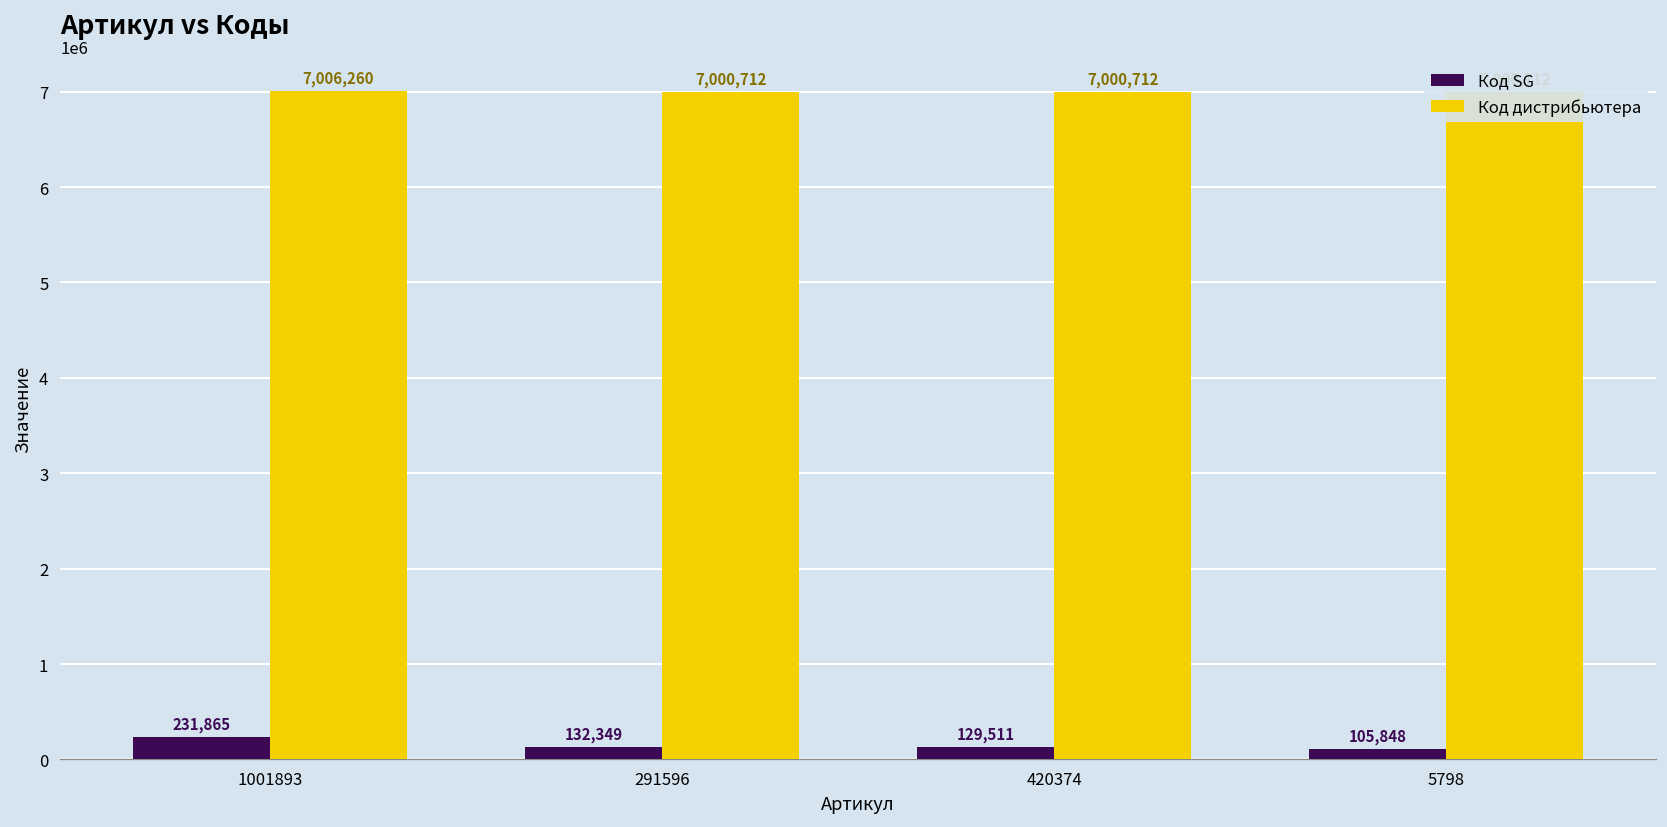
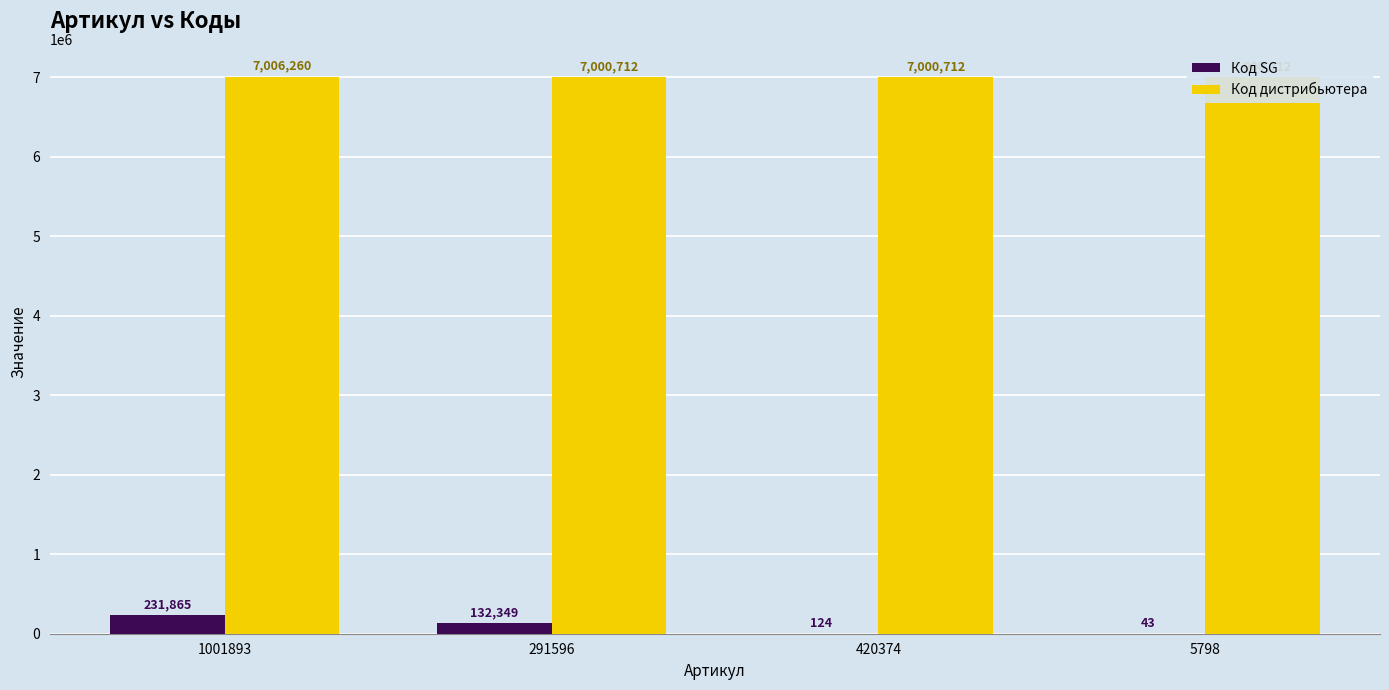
  {
    "Код SG": {
      "1001893": "231,865",
      "291596": "132,349",
-     "420374": "129,511",
-     "5798": "105,848"
+     "420374": "124",
+     "5798": "43"
    },
    "Код дистрибьютера": {
      "1001893": "7,006,260",
      "291596": "7,000,712",
      "420374": "7,000,712"
    }
  }
